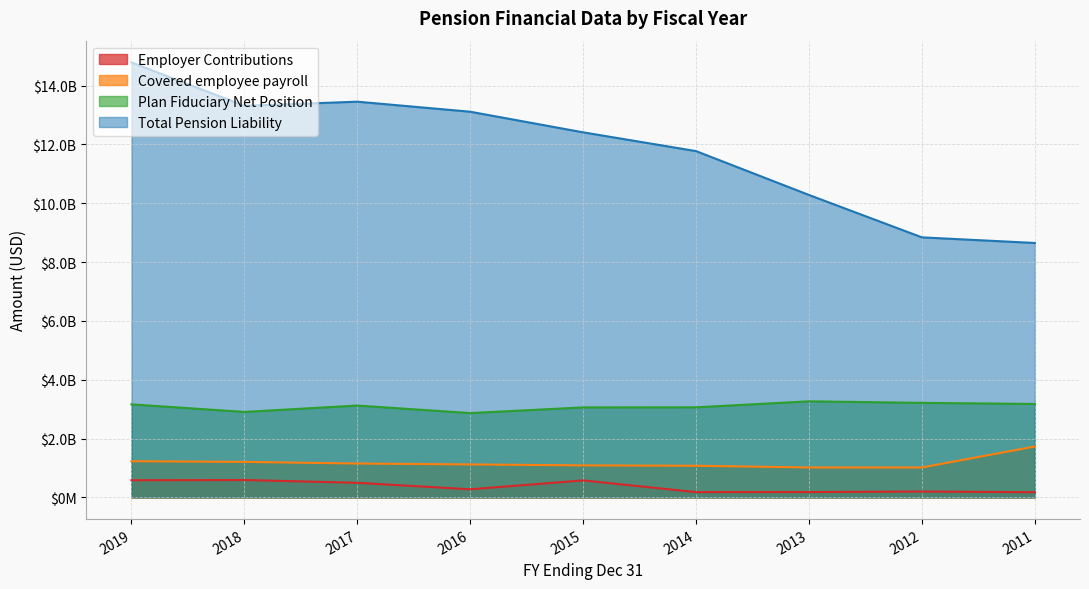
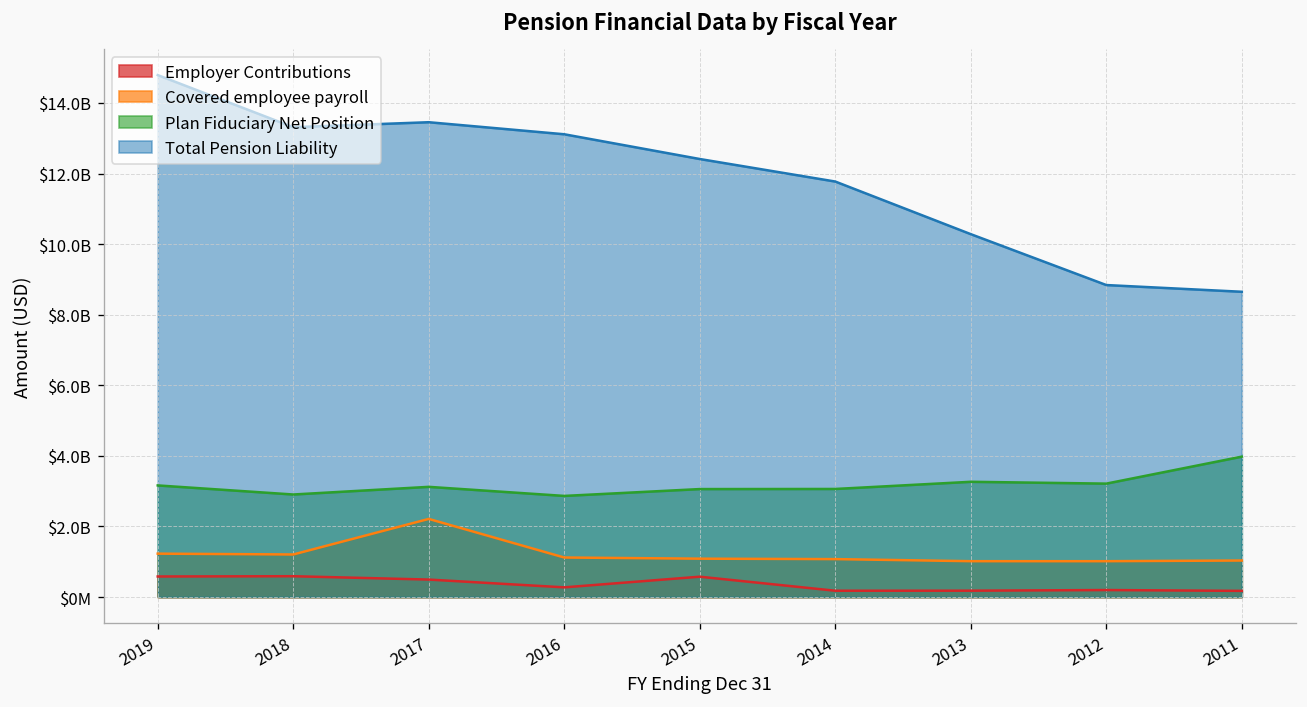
  {
    "Employer Contributions": {
      "2019": "$600000000",
      "2018": "$600000000",
      "2017": "$500000000",
      "2016": "$300000000",
      "2015": "$600000000",
      "2014": "$200000000",
      "2013": "$200000000",
      "2012": "$200000000",
      "2011": "$200000000"
    },
    "Covered employee payroll": {
      "2019": "$1200000000",
      "2018": "$1200000000",
-     "2017": "$1200000000",
+     "2017": "$2200000000",
      "2016": "$1100000000",
      "2015": "$1100000000",
      "2014": "$1100000000",
      "2013": "$1000000000",
      "2012": "$1000000000",
-     "2011": "$1700000000"
+     "2011": "$1000000000"
    },
    "Plan Fiduciary Net Position": {
      "2019": "$3200000000",
      "2018": "$2900000000",
      "2017": "$3100000000",
      "2016": "$2900000000",
      "2015": "$3100000000",
      "2014": "$3100000000",
      "2013": "$3300000000",
      "2012": "$3200000000",
-     "2011": "$3200000000"
+     "2011": "$4000000000"
    },
    "Total Pension Liability": {
      "2017": "$13500000000",
      "2016": "$13100000000",
      "2015": "$12400000000",
      "2014": "$11800000000",
      "2013": "$10300000000",
      "2012": "$8800000000",
      "2011": "$8600000000"
    }
  }
